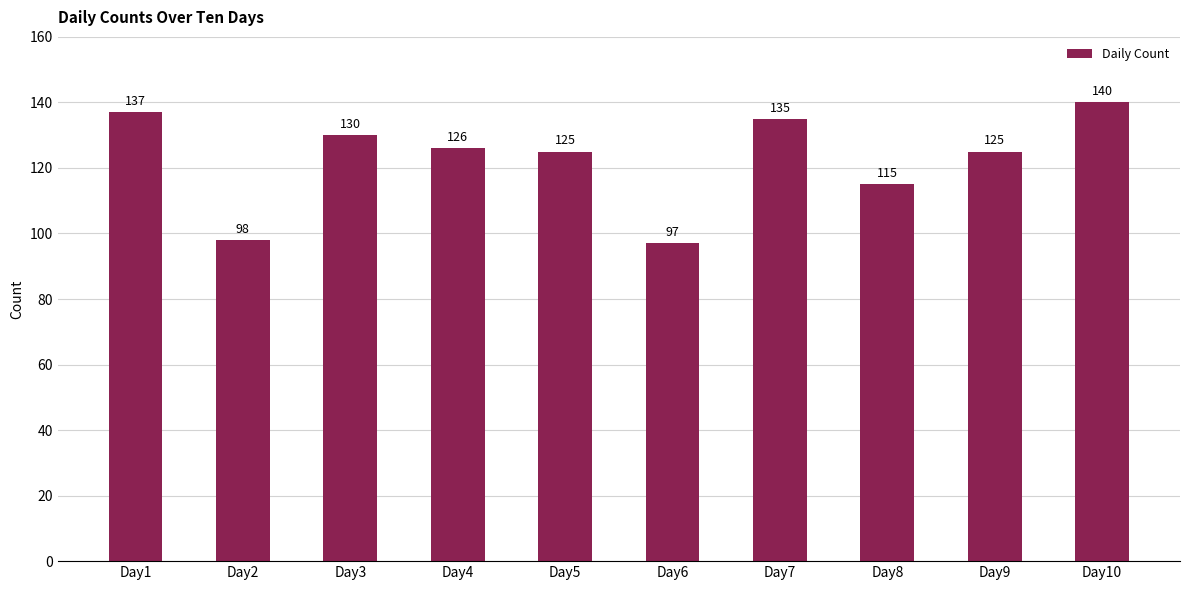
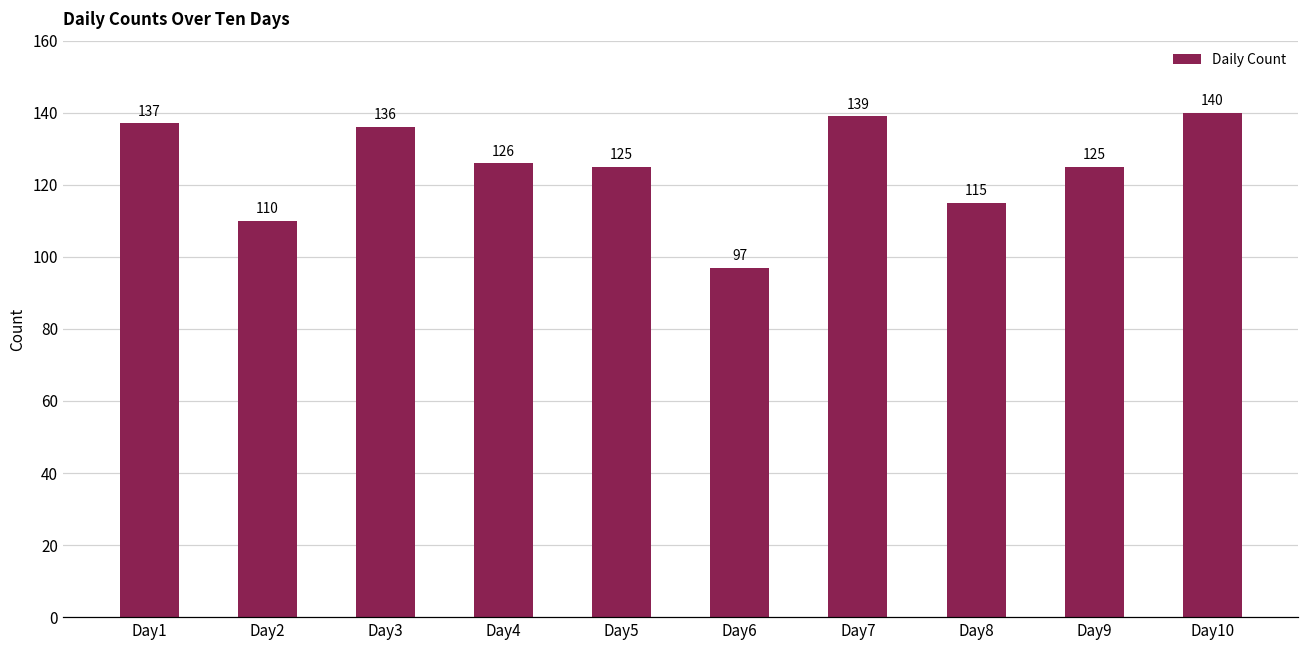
  {
    "Day1": 137,
-   "Day2": 98,
-   "Day3": 130,
+   "Day2": 110,
+   "Day3": 136,
    "Day4": 126,
    "Day5": 125,
    "Day6": 97,
-   "Day7": 135,
+   "Day7": 139,
    "Day8": 115,
    "Day9": 125,
    "Day10": 140
  }
